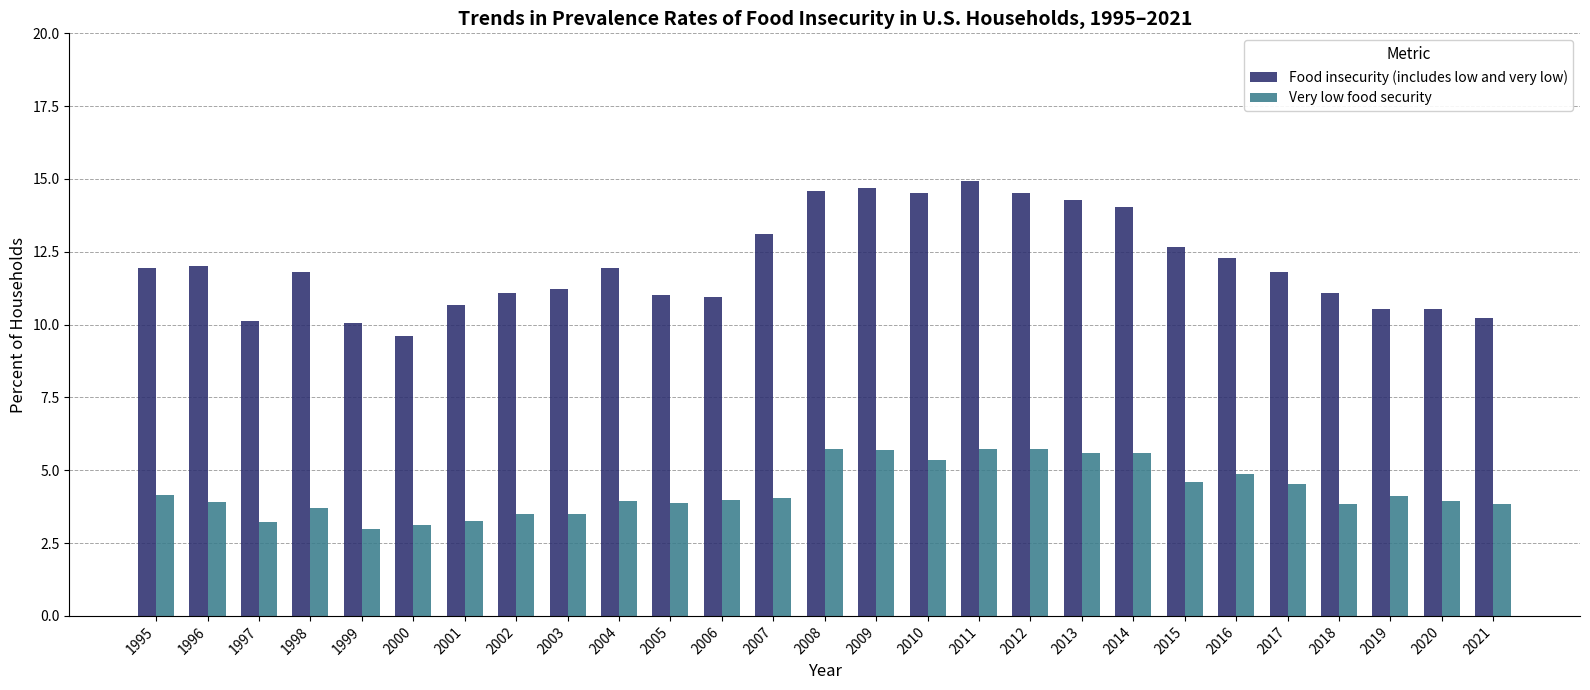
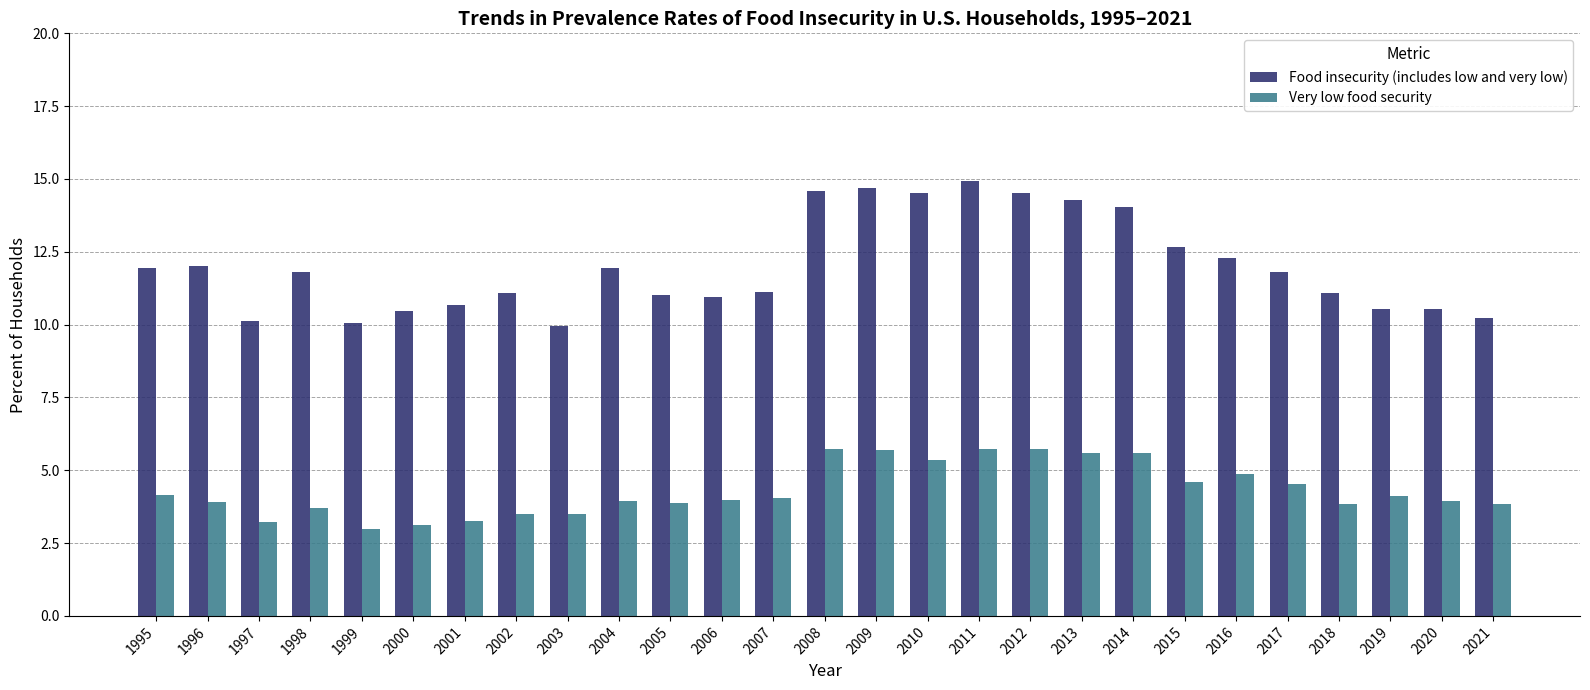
  {
    "Food insecurity (includes low and very low)": {
      "1995": 11.9,
      "1996": 12.0,
      "1997": 10.1,
      "1998": 11.8,
      "1999": 10.1,
-     "2000": 9.6,
+     "2000": 10.5,
      "2001": 10.7,
      "2002": 11.1,
-     "2003": 11.2,
+     "2003": 10.0,
      "2004": 12.0,
      "2005": 11.0,
      "2006": 10.9,
-     "2007": 13.1,
+     "2007": 11.1,
      "2008": 14.6,
      "2009": 14.7,
      "2010": 14.5,
      "2011": 14.9,
      "2012": 14.5,
      "2013": 14.3,
      "2014": 14.1,
      "2015": 12.7,
      "2016": 12.3,
      "2017": 11.8,
      "2018": 11.1,
      "2019": 10.5,
      "2020": 10.5,
      "2021": 10.2
    },
    "Very low food security": {
      "1995": 4.1,
      "1996": 3.9,
      "1997": 3.2,
      "1998": 3.7,
      "1999": 3.0,
      "2000": 3.1,
      "2001": 3.3,
      "2002": 3.5,
      "2003": 3.5,
      "2004": 3.9,
      "2005": 3.9,
      "2006": 4.0,
      "2007": 4.1,
      "2008": 5.7,
      "2009": 5.7,
      "2010": 5.4,
      "2011": 5.7,
      "2012": 5.7,
      "2013": 5.6,
      "2014": 5.6,
      "2015": 4.6,
      "2016": 4.9,
      "2017": 4.5,
      "2018": 3.8,
      "2019": 4.1,
      "2020": 3.9,
      "2021": 3.8
    }
  }
